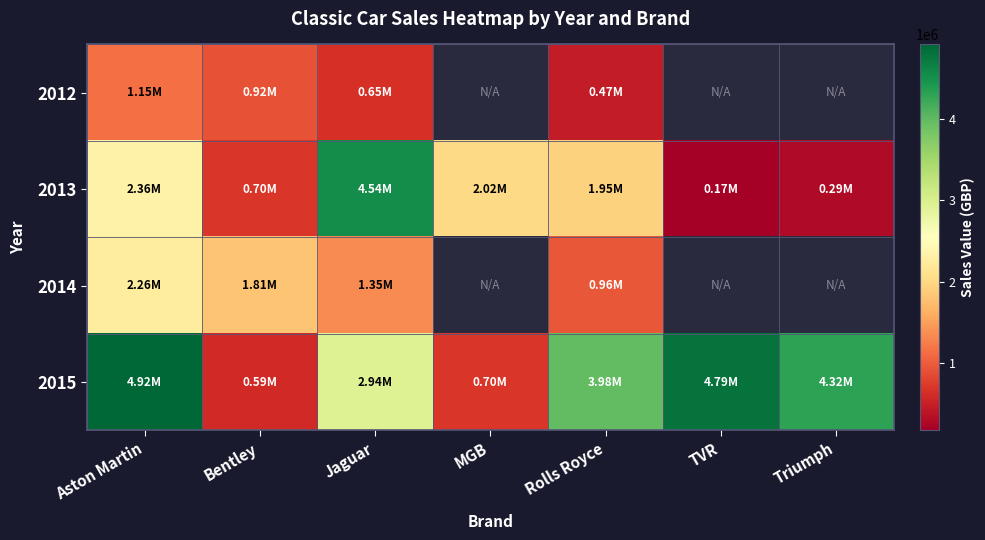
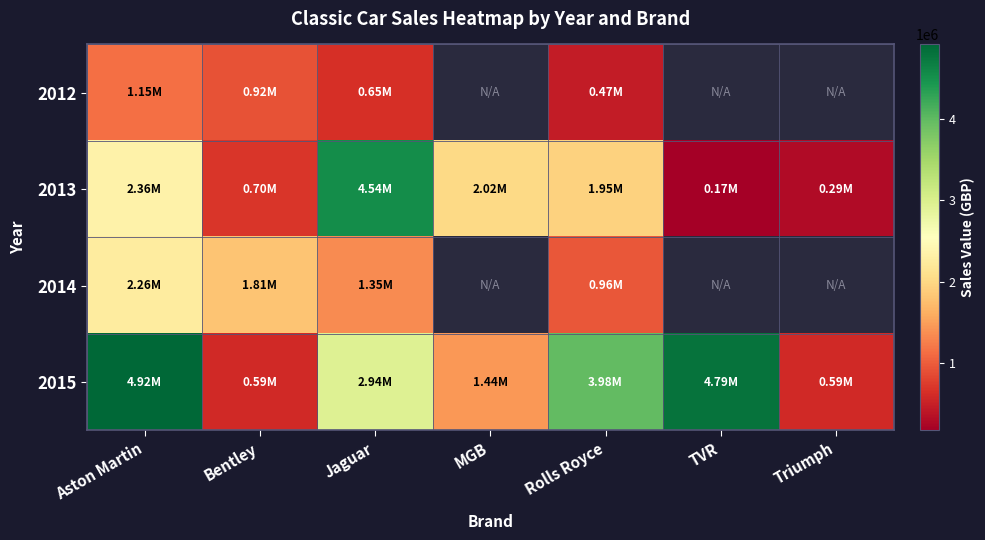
  {
    "2012": {
      "Aston Martin": "1.15M",
      "Bentley": "0.92M",
      "Jaguar": "0.65M",
      "Rolls Royce": "0.47M"
    },
    "2013": {
      "Aston Martin": "2.36M",
      "Bentley": "0.70M",
      "Jaguar": "4.54M",
      "MGB": "2.02M",
      "Rolls Royce": "1.95M",
      "TVR": "0.17M",
      "Triumph": "0.29M"
    },
    "2014": {
      "Aston Martin": "2.26M",
      "Bentley": "1.81M",
      "Jaguar": "1.35M",
      "Rolls Royce": "0.96M"
    },
    "2015": {
      "Aston Martin": "4.92M",
      "Bentley": "0.59M",
      "Jaguar": "2.94M",
-     "MGB": "0.70M",
+     "MGB": "1.44M",
      "Rolls Royce": "3.98M",
      "TVR": "4.79M",
-     "Triumph": "4.32M"
+     "Triumph": "0.59M"
    }
  }
